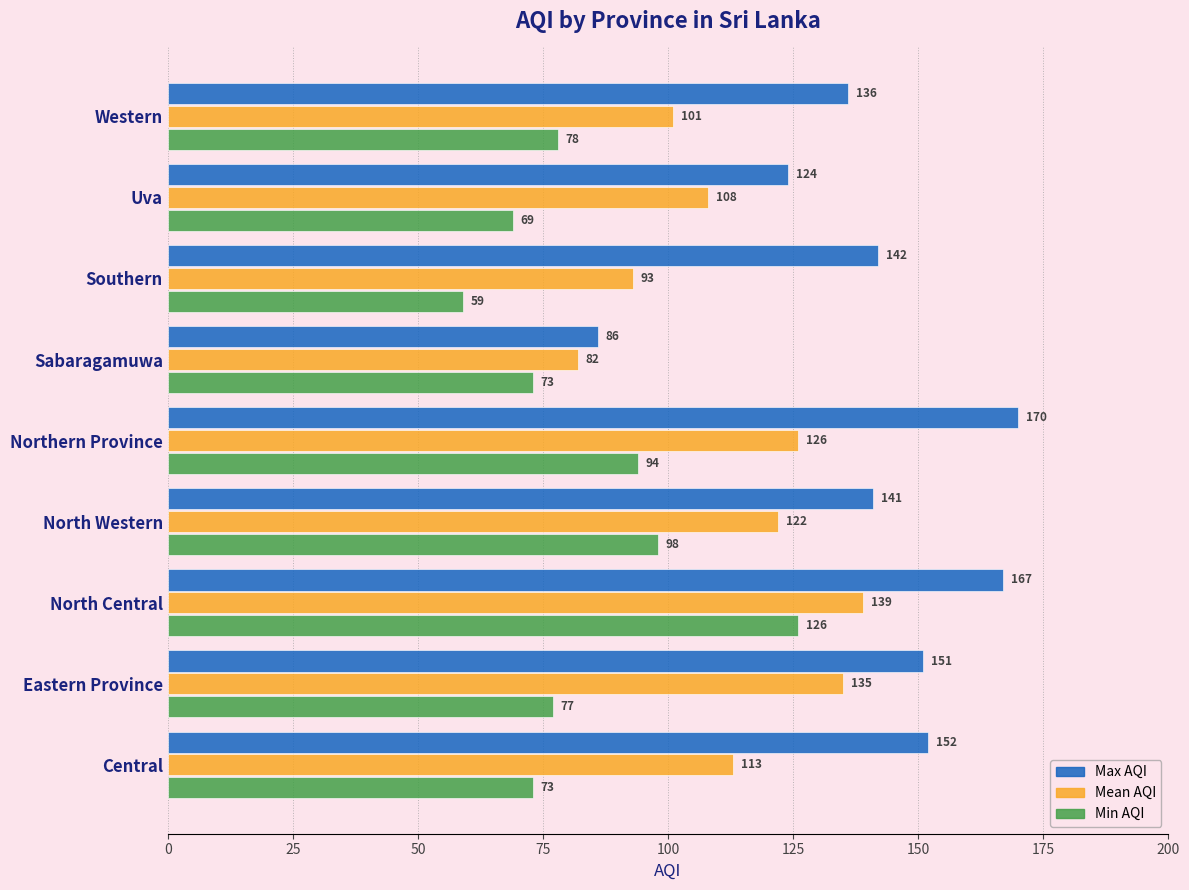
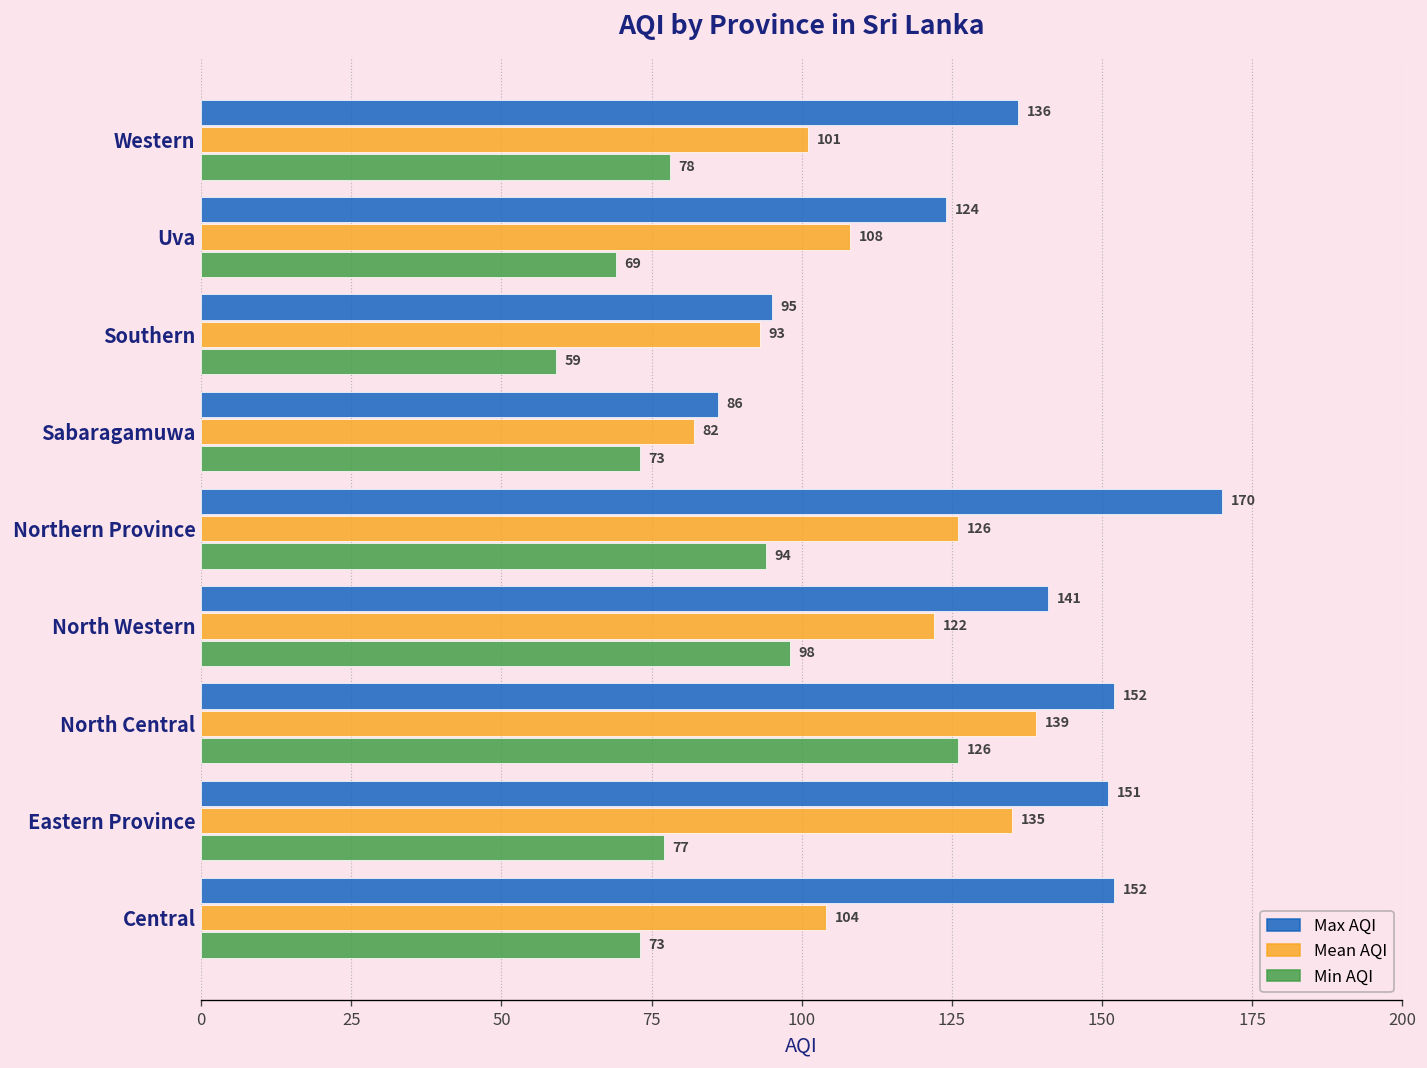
  {
    "Max AQI": {
      "Western": 136,
      "Uva": 124,
-     "Southern": 142,
+     "Southern": 95,
      "Sabaragamuwa": 86,
      "Northern Province": 170,
      "North Western": 141,
-     "North Central": 167,
+     "North Central": 152,
      "Eastern Province": 151,
      "Central": 152
    },
    "Mean AQI": {
      "Western": 101,
      "Uva": 108,
      "Southern": 93,
      "Sabaragamuwa": 82,
      "Northern Province": 126,
      "North Western": 122,
      "North Central": 139,
      "Eastern Province": 135,
-     "Central": 113
+     "Central": 104
    },
    "Min AQI": {
      "Western": 78,
      "Uva": 69,
      "Southern": 59,
      "Sabaragamuwa": 73,
      "Northern Province": 94,
      "North Western": 98,
      "North Central": 126,
      "Eastern Province": 77,
      "Central": 73
    }
  }
